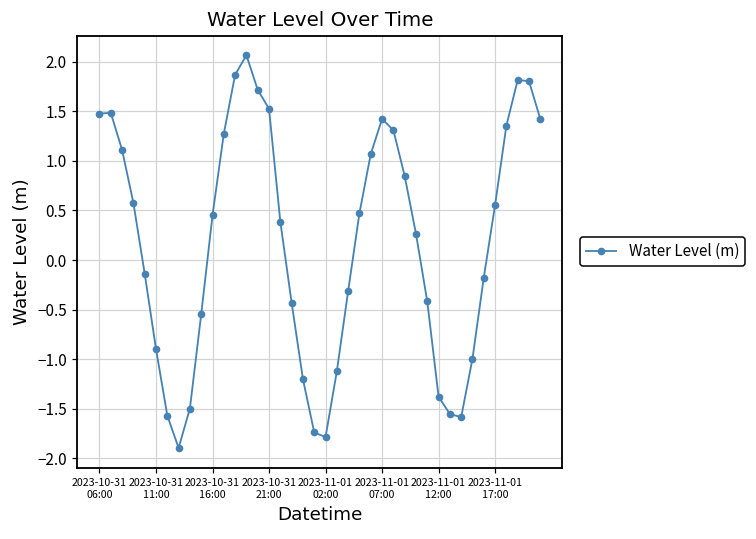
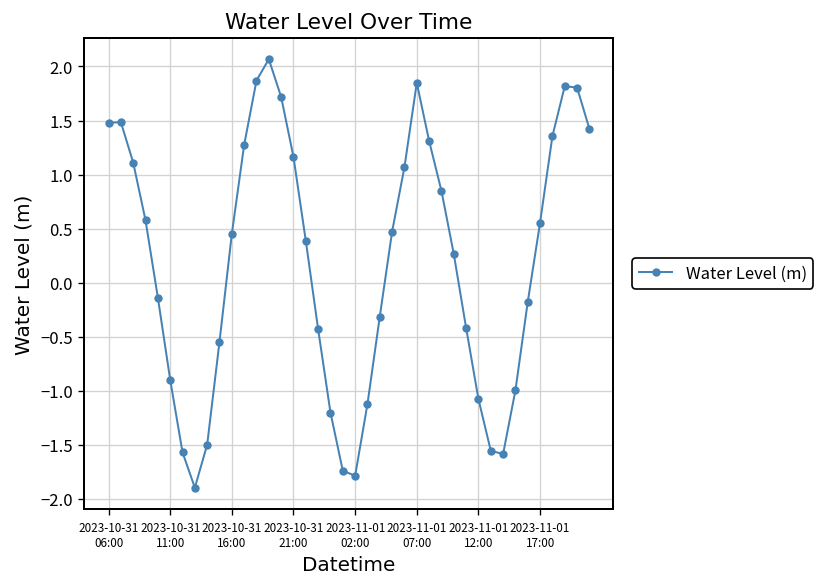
  {
    "2023-10-31 06:00": 1.5,
    "2023-10-31 11:00": -0.9,
    "2023-10-31 16:00": 0.5,
-   "2023-10-31 21:00": 1.5,
+   "2023-10-31 21:00": 1.2,
    "2023-11-01 02:00": -1.8,
-   "2023-11-01 07:00": 1.4,
-   "2023-11-01 12:00": -1.4,
+   "2023-11-01 07:00": 1.8,
+   "2023-11-01 12:00": -1.1,
    "2023-11-01 17:00": 0.6
  }
